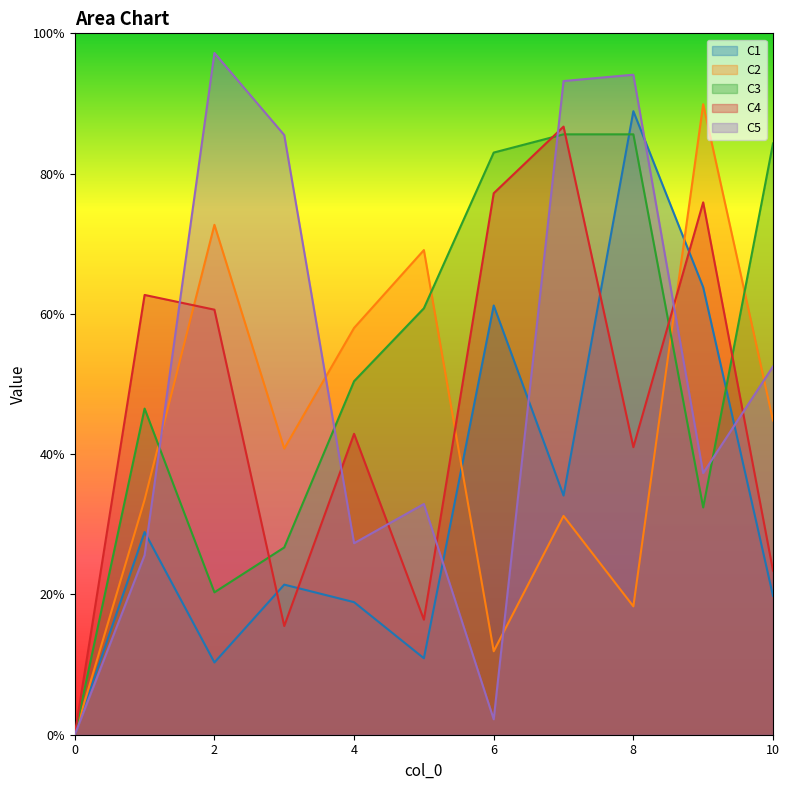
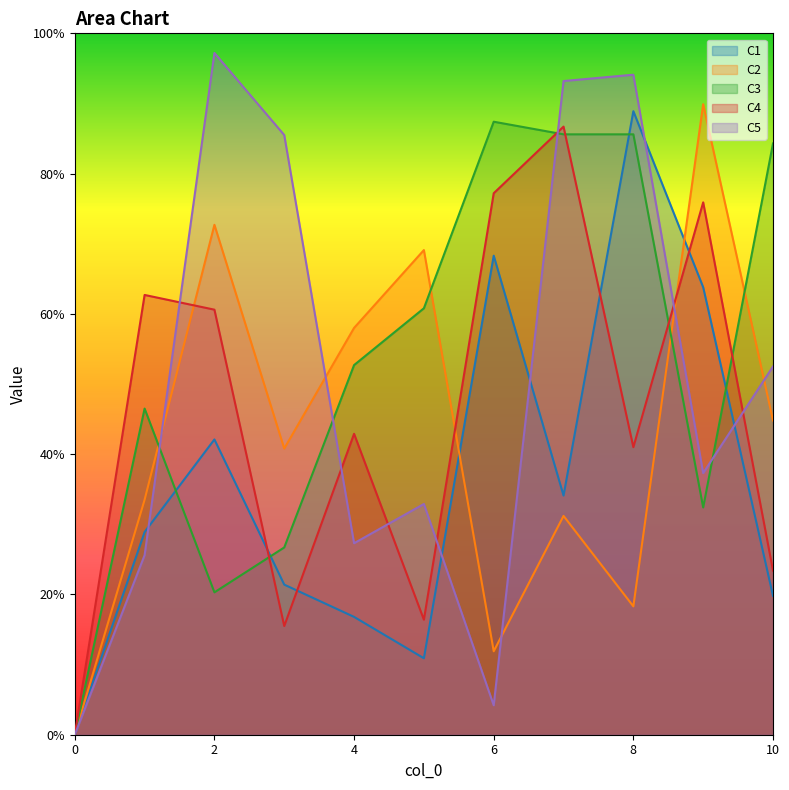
  {
    "C1": {
-     "2": "10%",
-     "4": "19%",
-     "6": "61%",
+     "2": "42%",
+     "4": "17%",
+     "6": "68%",
      "8": "89%",
      "10": "20%"
    },
    "C3": {
      "2": "20%",
-     "4": "50%",
-     "6": "83%",
+     "4": "53%",
+     "6": "87%",
      "8": "86%",
      "10": "84%"
    },
    "C5": {
      "2": "97%",
      "4": "27%",
-     "6": "2%",
+     "6": "4%",
      "8": "94%",
      "10": "53%"
    }
  }
